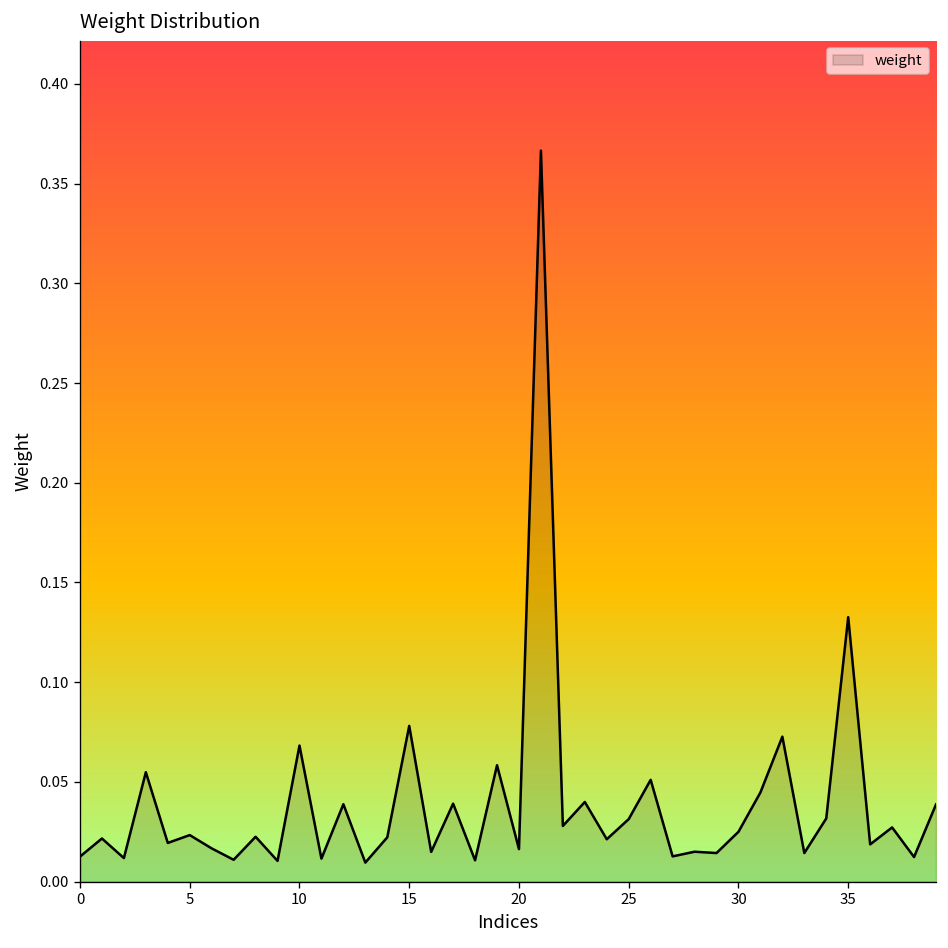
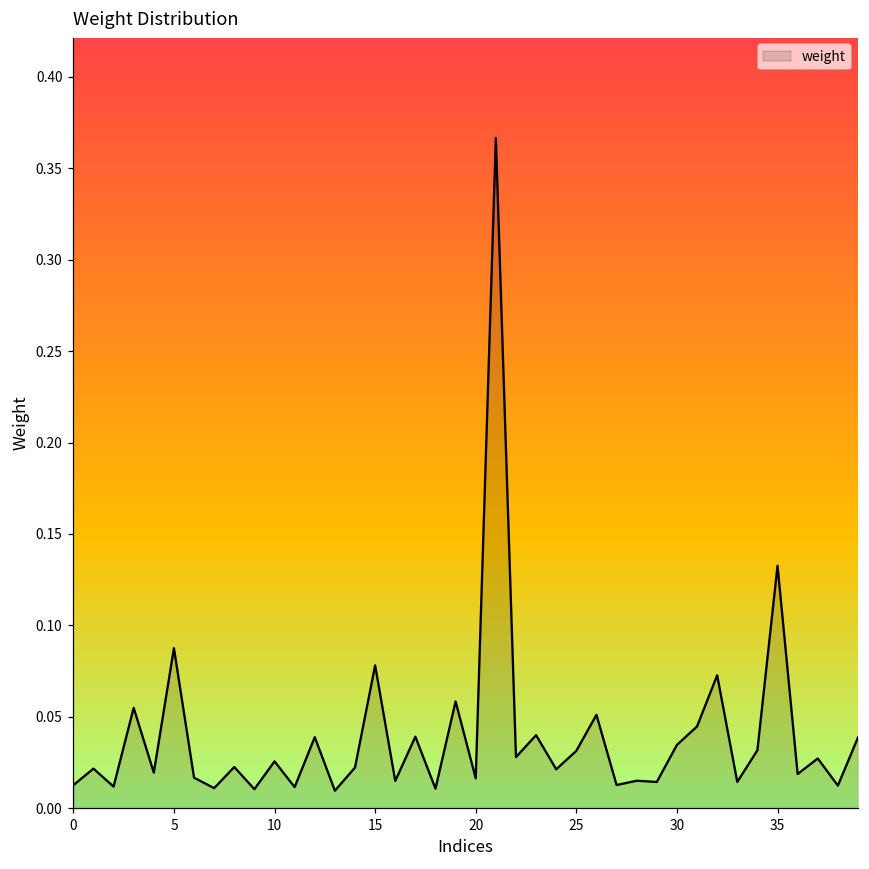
  {
    "0": 0.013,
-   "5": 0.023,
-   "10": 0.068,
+   "5": 0.088,
+   "10": 0.026,
    "15": 0.078,
    "20": 0.016,
    "25": 0.031,
-   "30": 0.025,
+   "30": 0.035,
    "35": 0.133
  }
